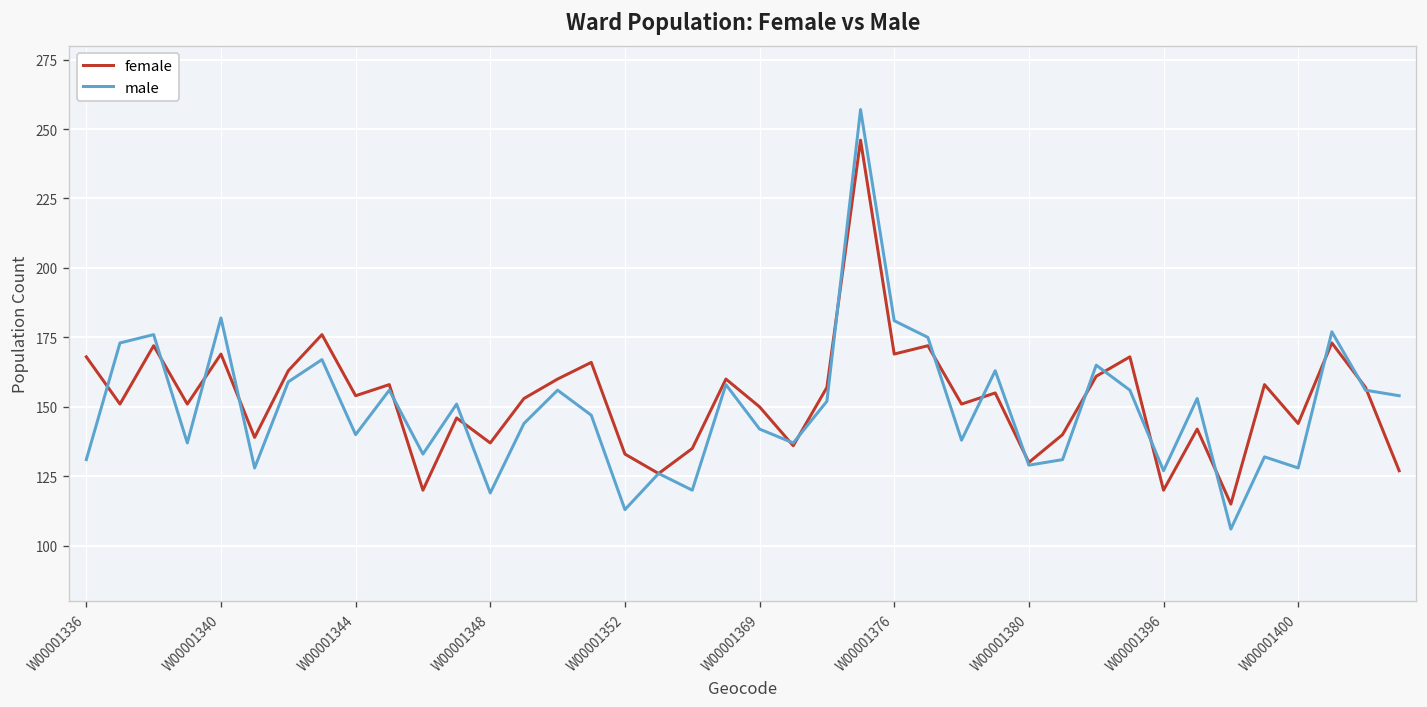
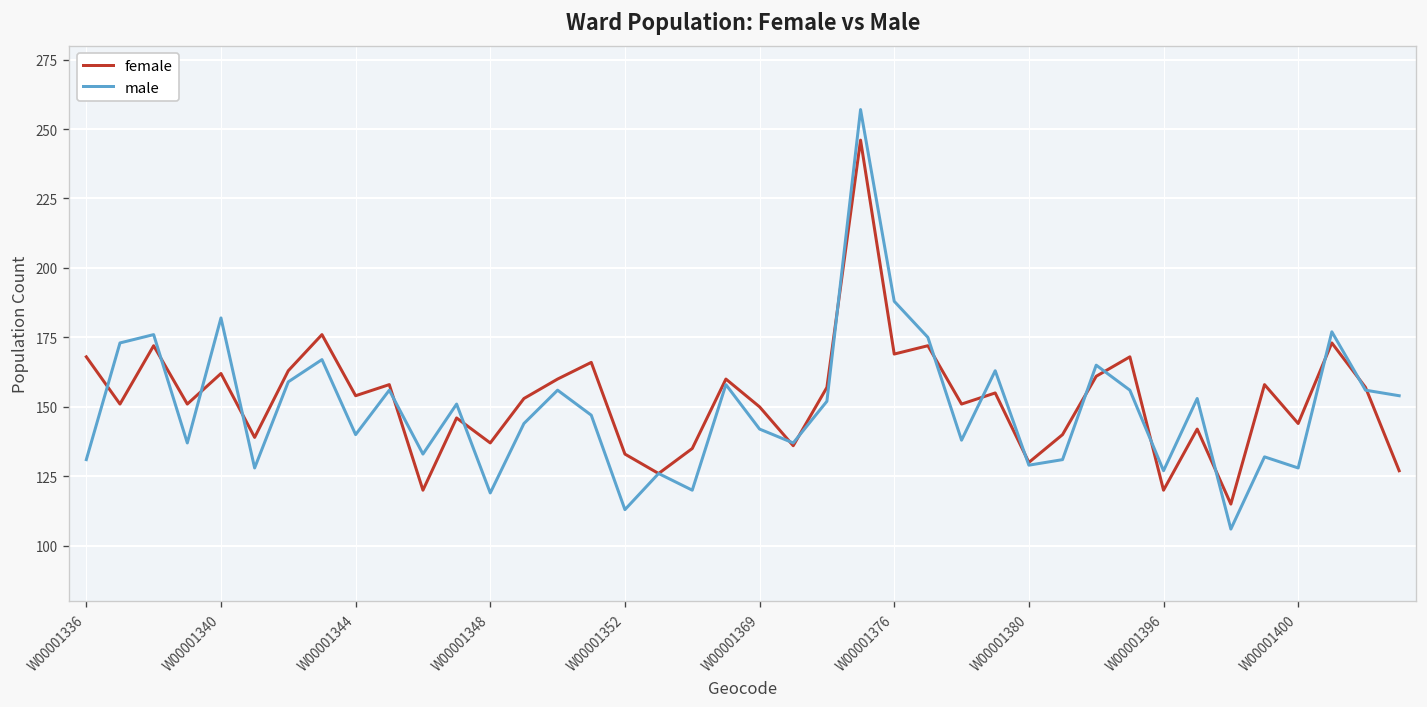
  {
    "female": {
      "W00001336": 168,
-     "W00001340": 169,
+     "W00001340": 162,
      "W00001344": 154,
      "W00001348": 137,
      "W00001352": 133,
      "W00001369": 150,
      "W00001376": 169,
      "W00001396": 120,
      "W00001400": 144
    },
    "male": {
      "W00001336": 131,
      "W00001340": 182,
      "W00001344": 140,
      "W00001348": 119,
      "W00001352": 113,
      "W00001369": 142,
-     "W00001376": 181,
+     "W00001376": 188,
      "W00001396": 127,
      "W00001400": 128
    }
  }
